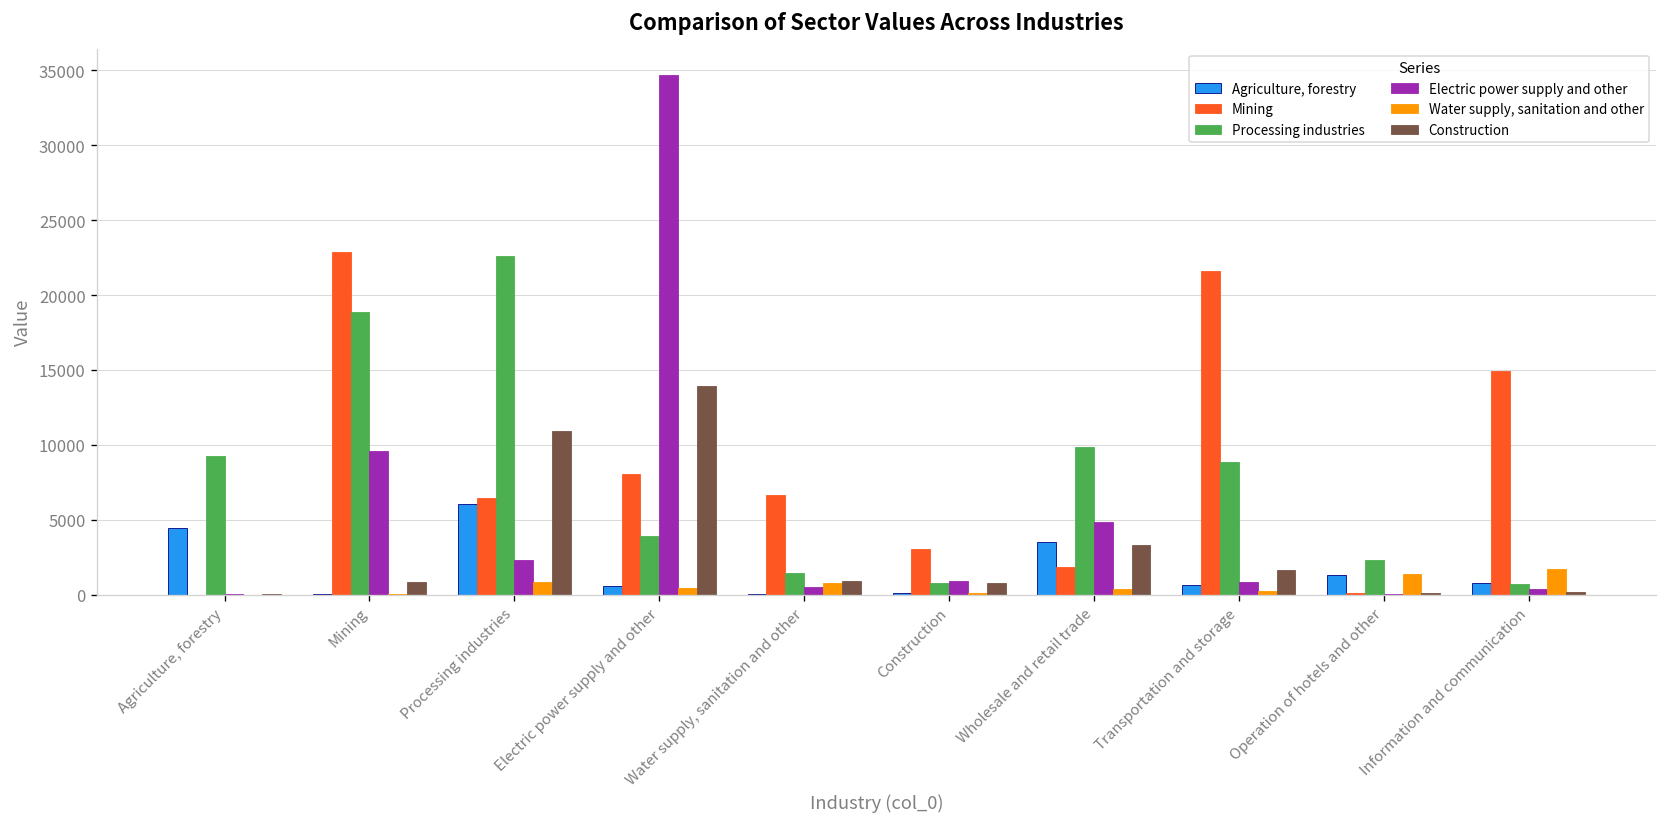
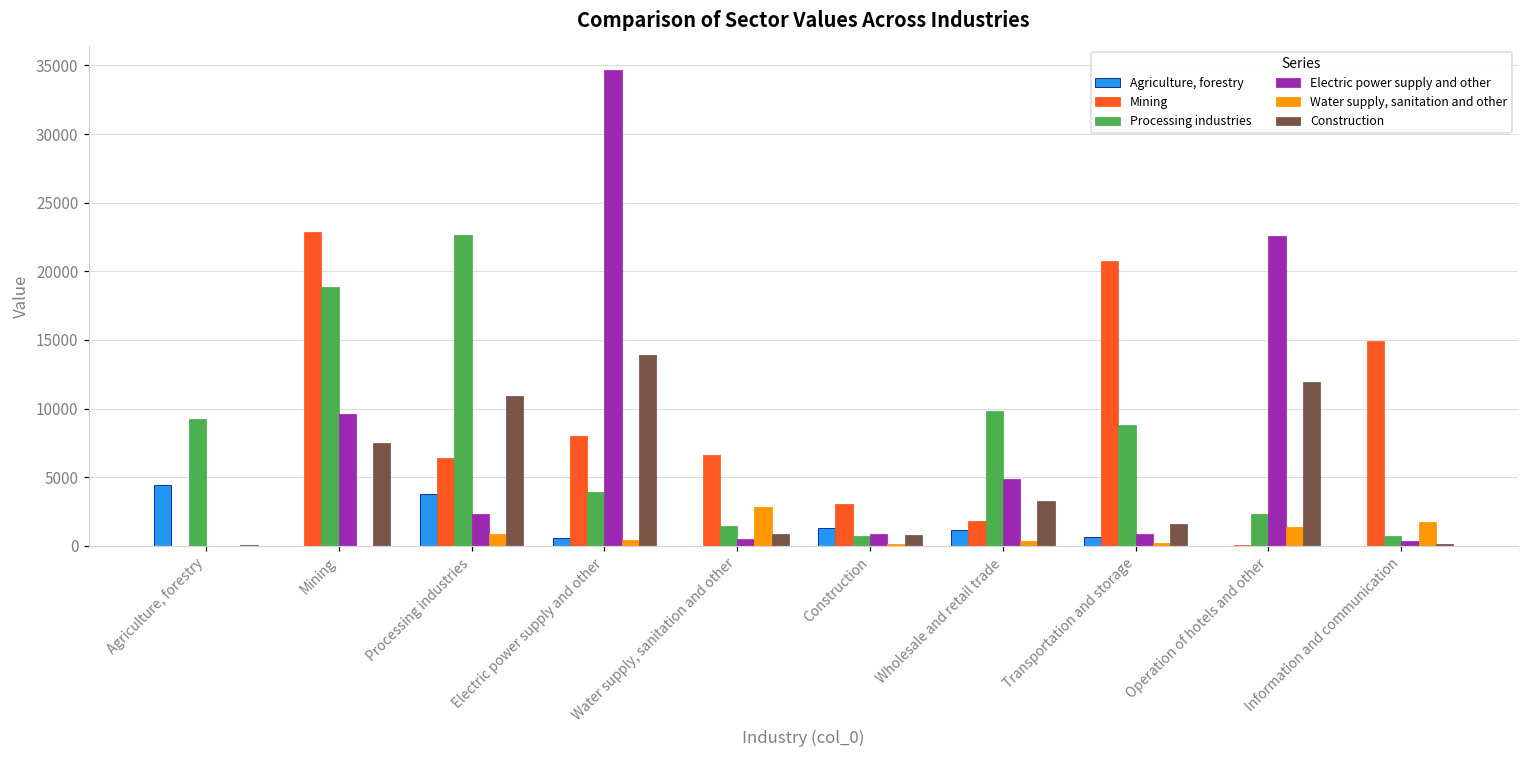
  {
    "Agriculture, forestry": {
      "Agriculture, forestry": 4400,
-     "Processing industries": 6000,
+     "Processing industries": 3700,
      "Electric power supply and other": 600,
-     "Construction": 100,
-     "Wholesale and retail trade": 3500,
+     "Construction": 1300,
+     "Wholesale and retail trade": 1200,
      "Transportation and storage": 600,
-     "Operation of hotels and other": 1300,
-     "Information and communication": 800
+     "Operation of hotels and other": 0,
+     "Information and communication": 0
    },
    "Mining": {
      "Mining": 22900,
      "Processing industries": 6400,
      "Electric power supply and other": 8000,
      "Water supply, sanitation and other": 6600,
      "Construction": 3100,
      "Wholesale and retail trade": 1800,
-     "Transportation and storage": 21600,
+     "Transportation and storage": 20800,
      "Information and communication": 14900
    },
    "Processing industries": {
      "Agriculture, forestry": 9200,
      "Mining": 18900,
      "Processing industries": 22600,
      "Electric power supply and other": 3900,
      "Water supply, sanitation and other": 1500,
      "Construction": 800,
      "Wholesale and retail trade": 9900,
      "Transportation and storage": 8800,
      "Operation of hotels and other": 2300,
      "Information and communication": 700
    },
    "Electric power supply and other": {
      "Mining": 9600,
      "Processing industries": 2300,
      "Electric power supply and other": 34700,
      "Water supply, sanitation and other": 500,
      "Construction": 900,
      "Wholesale and retail trade": 4900,
      "Transportation and storage": 800,
-     "Operation of hotels and other": 0,
+     "Operation of hotels and other": 22600,
      "Information and communication": 300
    },
    "Water supply, sanitation and other": {
      "Processing industries": 900,
      "Electric power supply and other": 400,
-     "Water supply, sanitation and other": 800,
+     "Water supply, sanitation and other": 2800,
      "Wholesale and retail trade": 300,
      "Transportation and storage": 200,
      "Operation of hotels and other": 1400,
      "Information and communication": 1700
    },
    "Construction": {
-     "Mining": 800,
+     "Mining": 7500,
      "Processing industries": 10900,
      "Electric power supply and other": 13900,
      "Water supply, sanitation and other": 900,
      "Construction": 800,
      "Wholesale and retail trade": 3300,
      "Transportation and storage": 1600,
-     "Operation of hotels and other": 100
+     "Operation of hotels and other": 12000
    }
  }
